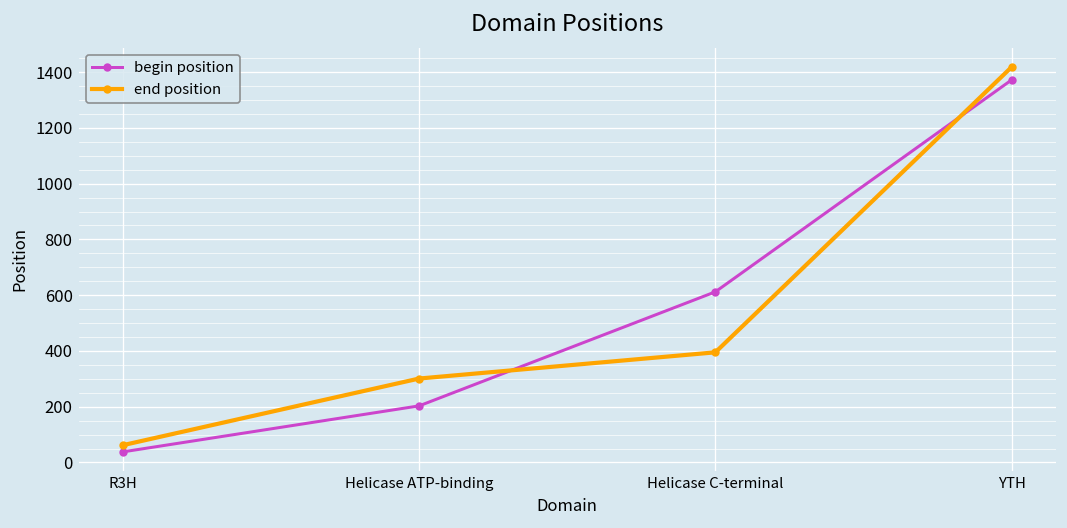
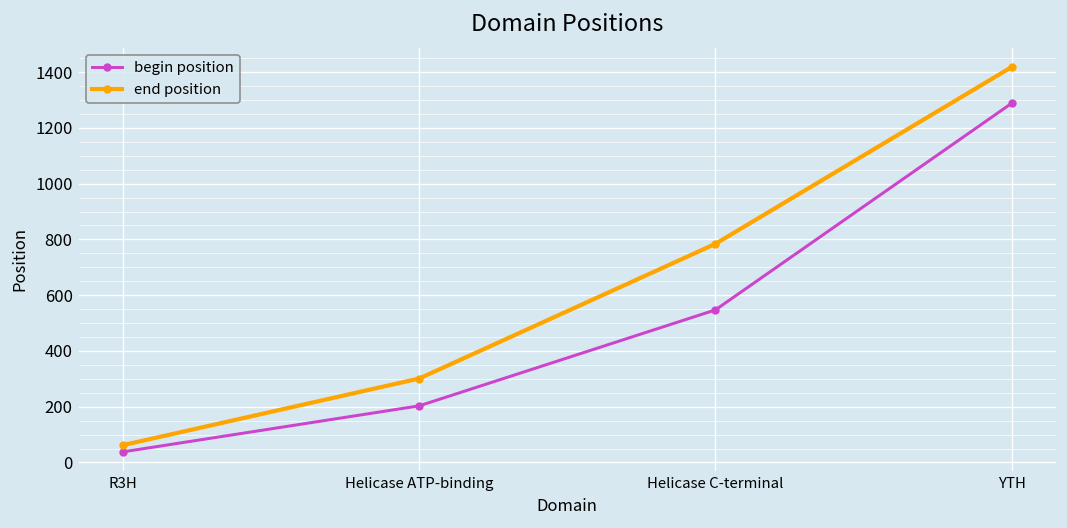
  {
    "begin position": {
      "R3H": 40,
      "Helicase ATP-binding": 200,
-     "Helicase C-terminal": 610,
-     "YTH": 1370
+     "Helicase C-terminal": 550,
+     "YTH": 1290
    },
    "end position": {
      "R3H": 60,
      "Helicase ATP-binding": 300,
-     "Helicase C-terminal": 400,
+     "Helicase C-terminal": 780,
      "YTH": 1420
    }
  }
